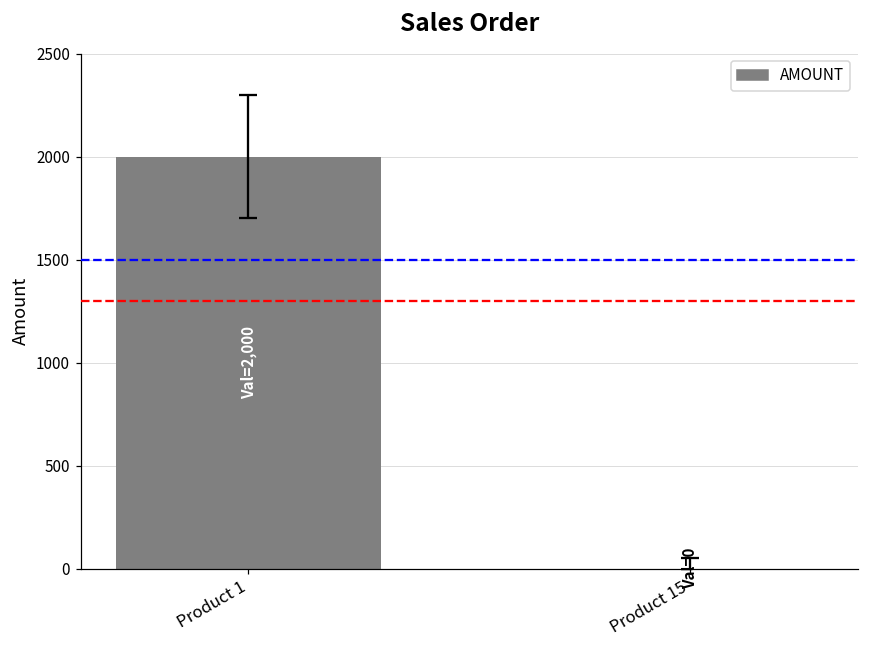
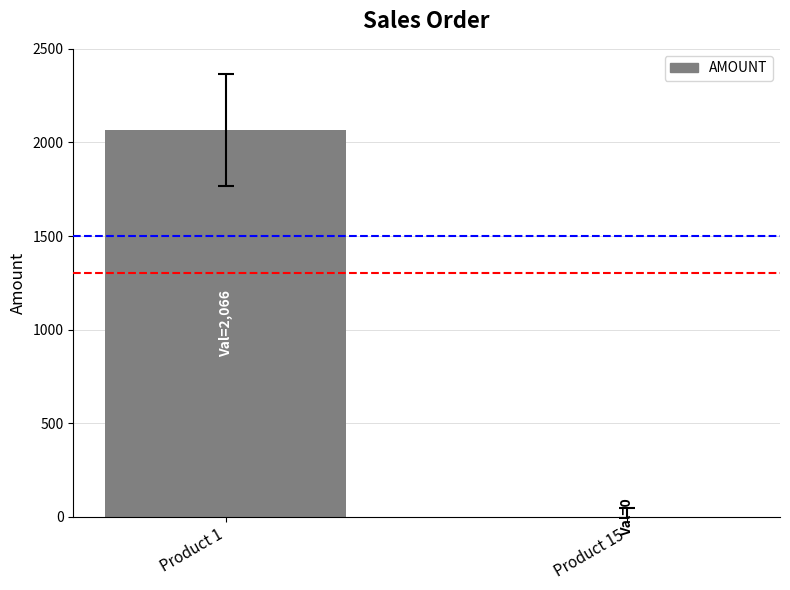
  {
    "AMOUNT": {
-     "Product 1": "2,000"
+     "Product 1": "2,066"
    }
  }
